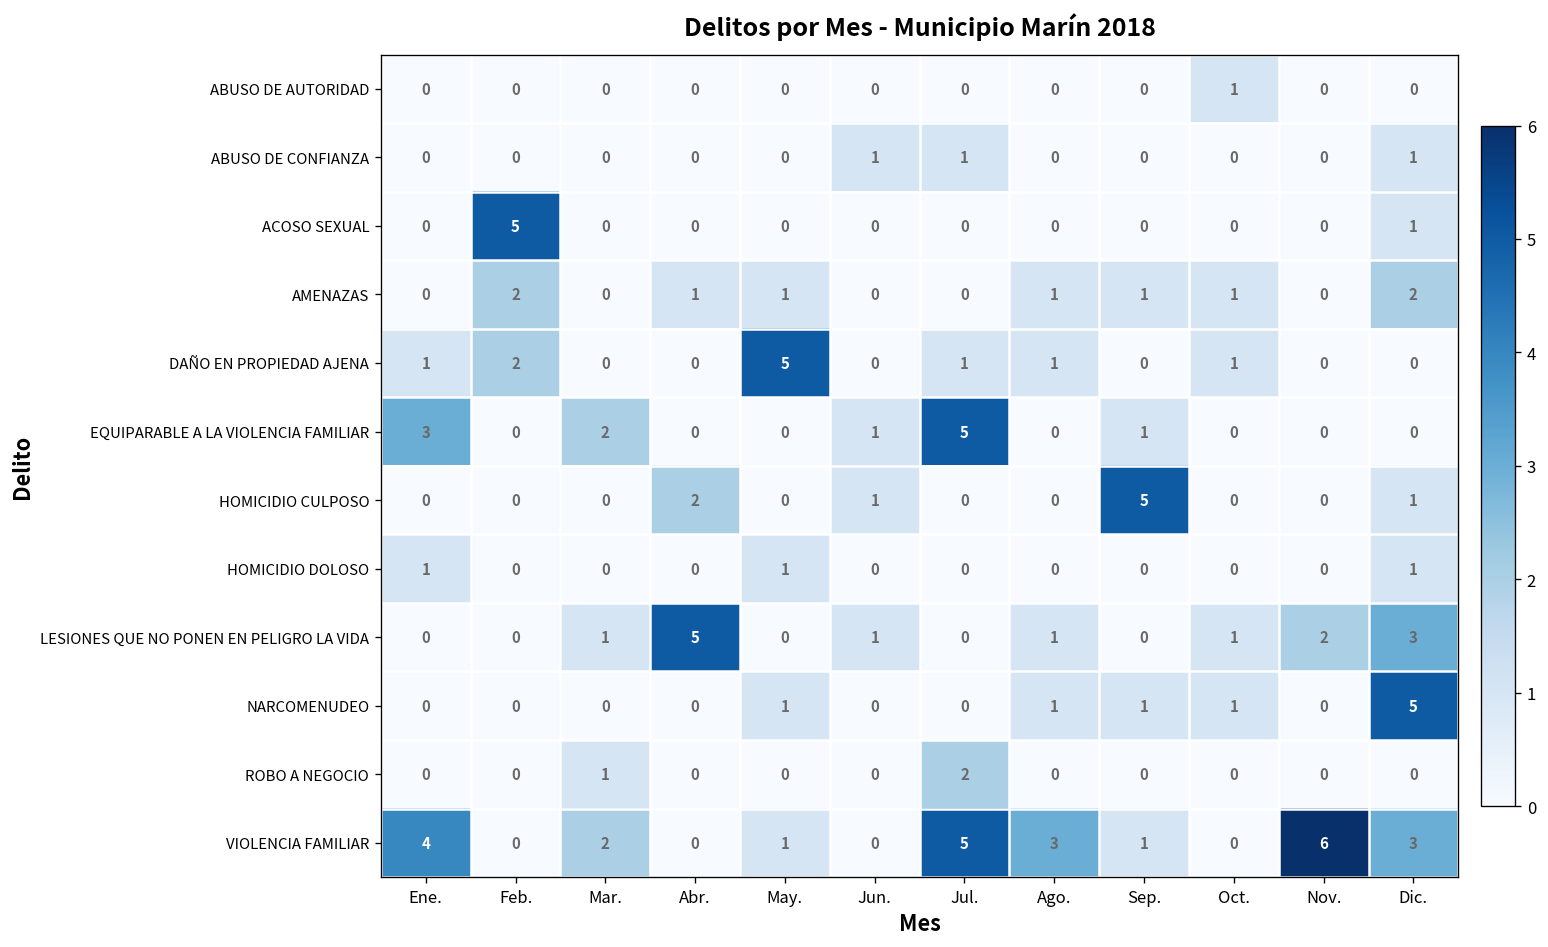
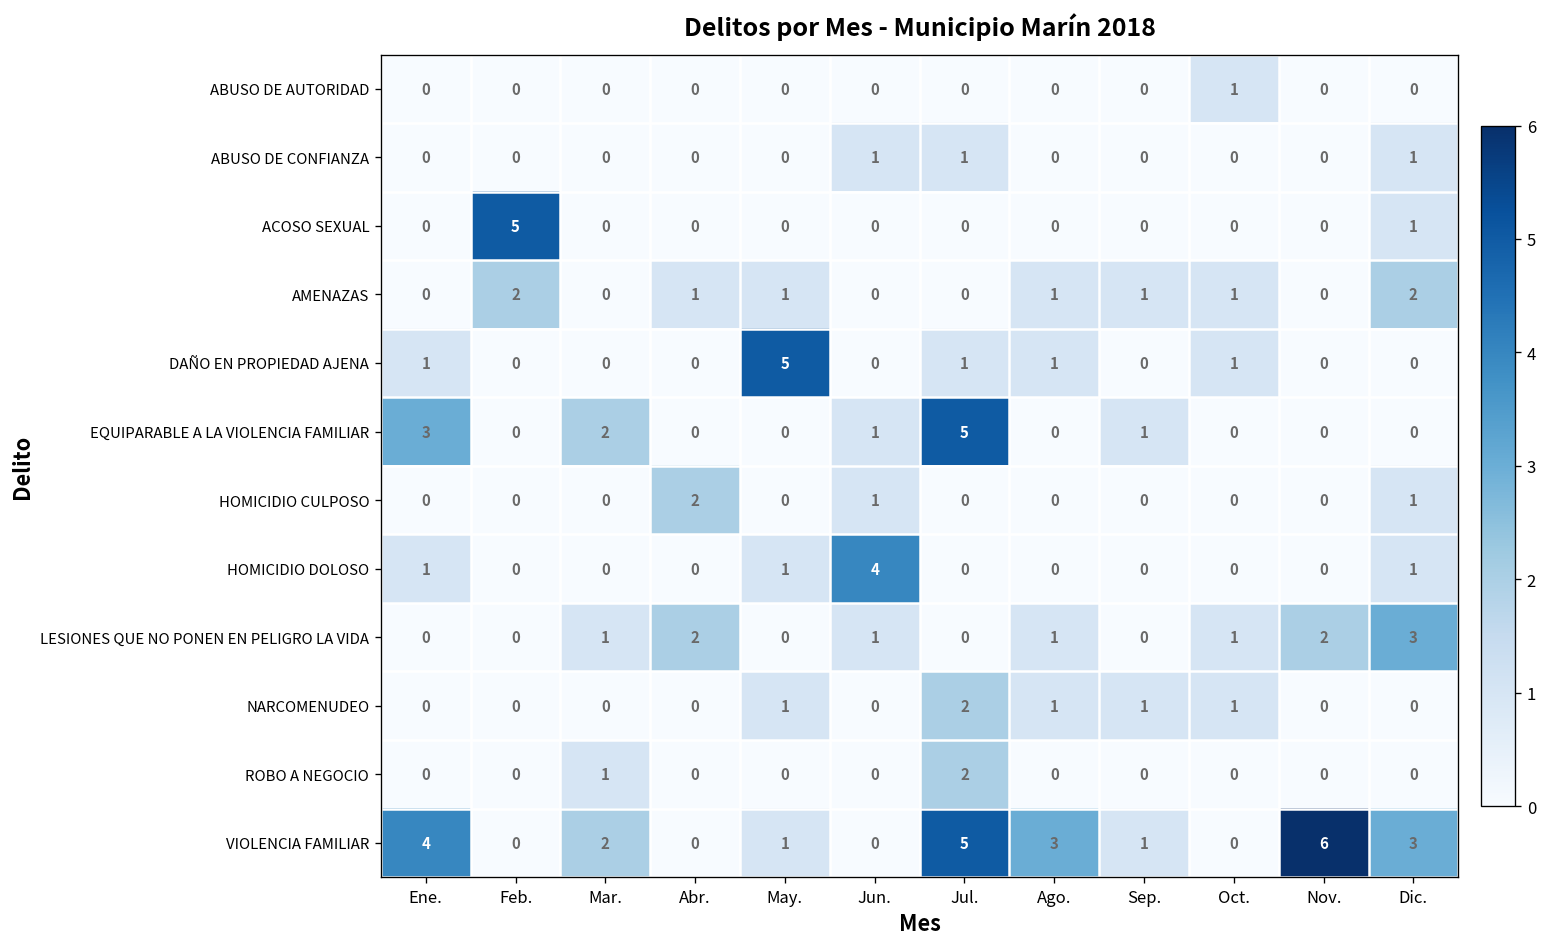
  {
    "ABUSO DE AUTORIDAD": {
      "Ene.": 0,
      "Feb.": 0,
      "Mar.": 0,
      "Abr.": 0,
      "May.": 0,
      "Jun.": 0,
      "Jul.": 0,
      "Ago.": 0,
      "Sep.": 0,
      "Oct.": 1,
      "Nov.": 0,
      "Dic.": 0
    },
    "ABUSO DE CONFIANZA": {
      "Ene.": 0,
      "Feb.": 0,
      "Mar.": 0,
      "Abr.": 0,
      "May.": 0,
      "Jun.": 1,
      "Jul.": 1,
      "Ago.": 0,
      "Sep.": 0,
      "Oct.": 0,
      "Nov.": 0,
      "Dic.": 1
    },
    "ACOSO SEXUAL": {
      "Ene.": 0,
      "Feb.": 5,
      "Mar.": 0,
      "Abr.": 0,
      "May.": 0,
      "Jun.": 0,
      "Jul.": 0,
      "Ago.": 0,
      "Sep.": 0,
      "Oct.": 0,
      "Nov.": 0,
      "Dic.": 1
    },
    "AMENAZAS": {
      "Ene.": 0,
      "Feb.": 2,
      "Mar.": 0,
      "Abr.": 1,
      "May.": 1,
      "Jun.": 0,
      "Jul.": 0,
      "Ago.": 1,
      "Sep.": 1,
      "Oct.": 1,
      "Nov.": 0,
      "Dic.": 2
    },
    "DAÑO EN PROPIEDAD AJENA": {
      "Ene.": 1,
-     "Feb.": 2,
+     "Feb.": 0,
      "Mar.": 0,
      "Abr.": 0,
      "May.": 5,
      "Jun.": 0,
      "Jul.": 1,
      "Ago.": 1,
      "Sep.": 0,
      "Oct.": 1,
      "Nov.": 0,
      "Dic.": 0
    },
    "EQUIPARABLE A LA VIOLENCIA FAMILIAR": {
      "Ene.": 3,
      "Feb.": 0,
      "Mar.": 2,
      "Abr.": 0,
      "May.": 0,
      "Jun.": 1,
      "Jul.": 5,
      "Ago.": 0,
      "Sep.": 1,
      "Oct.": 0,
      "Nov.": 0,
      "Dic.": 0
    },
    "HOMICIDIO CULPOSO": {
      "Ene.": 0,
      "Feb.": 0,
      "Mar.": 0,
      "Abr.": 2,
      "May.": 0,
      "Jun.": 1,
      "Jul.": 0,
      "Ago.": 0,
-     "Sep.": 5,
+     "Sep.": 0,
      "Oct.": 0,
      "Nov.": 0,
      "Dic.": 1
    },
    "HOMICIDIO DOLOSO": {
      "Ene.": 1,
      "Feb.": 0,
      "Mar.": 0,
      "Abr.": 0,
      "May.": 1,
-     "Jun.": 0,
+     "Jun.": 4,
      "Jul.": 0,
      "Ago.": 0,
      "Sep.": 0,
      "Oct.": 0,
      "Nov.": 0,
      "Dic.": 1
    },
    "LESIONES QUE NO PONEN EN PELIGRO LA VIDA": {
      "Ene.": 0,
      "Feb.": 0,
      "Mar.": 1,
-     "Abr.": 5,
+     "Abr.": 2,
      "May.": 0,
      "Jun.": 1,
      "Jul.": 0,
      "Ago.": 1,
      "Sep.": 0,
      "Oct.": 1,
      "Nov.": 2,
      "Dic.": 3
    },
    "NARCOMENUDEO": {
      "Ene.": 0,
      "Feb.": 0,
      "Mar.": 0,
      "Abr.": 0,
      "May.": 1,
      "Jun.": 0,
-     "Jul.": 0,
+     "Jul.": 2,
      "Ago.": 1,
      "Sep.": 1,
      "Oct.": 1,
      "Nov.": 0,
-     "Dic.": 5
+     "Dic.": 0
    },
    "ROBO A NEGOCIO": {
      "Ene.": 0,
      "Feb.": 0,
      "Mar.": 1,
      "Abr.": 0,
      "May.": 0,
      "Jun.": 0,
      "Jul.": 2,
      "Ago.": 0,
      "Sep.": 0,
      "Oct.": 0,
      "Nov.": 0,
      "Dic.": 0
    },
    "VIOLENCIA FAMILIAR": {
      "Ene.": 4,
      "Feb.": 0,
      "Mar.": 2,
      "Abr.": 0,
      "May.": 1,
      "Jun.": 0,
      "Jul.": 5,
      "Ago.": 3,
      "Sep.": 1,
      "Oct.": 0,
      "Nov.": 6,
      "Dic.": 3
    }
  }
